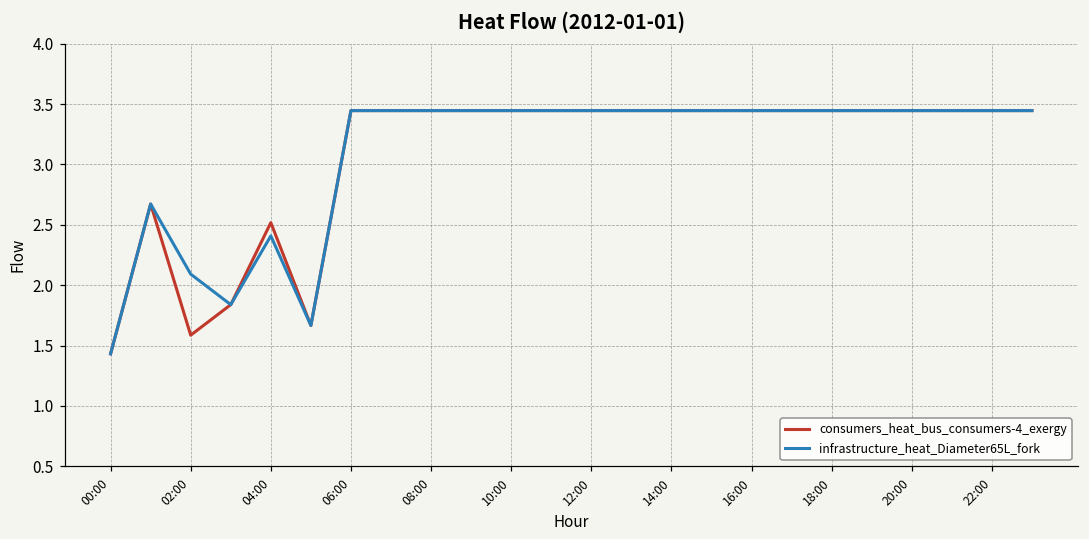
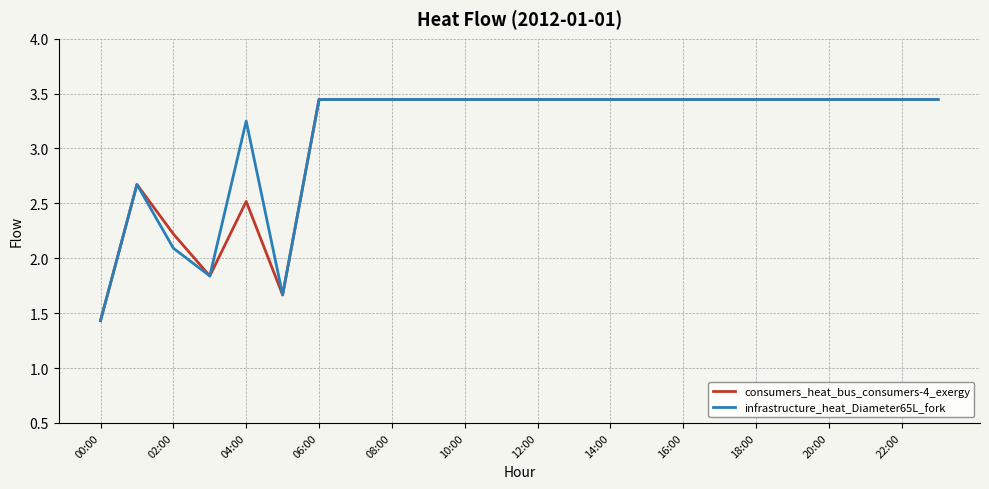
  {
    "consumers_heat_bus_consumers-4_exergy": {
-     "02:00": 1.59,
+     "02:00": 2.22,
      "04:00": 2.52
    },
    "infrastructure_heat_Diameter65L_fork": {
      "02:00": 2.09,
-     "04:00": 2.41
+     "04:00": 3.25
    }
  }
